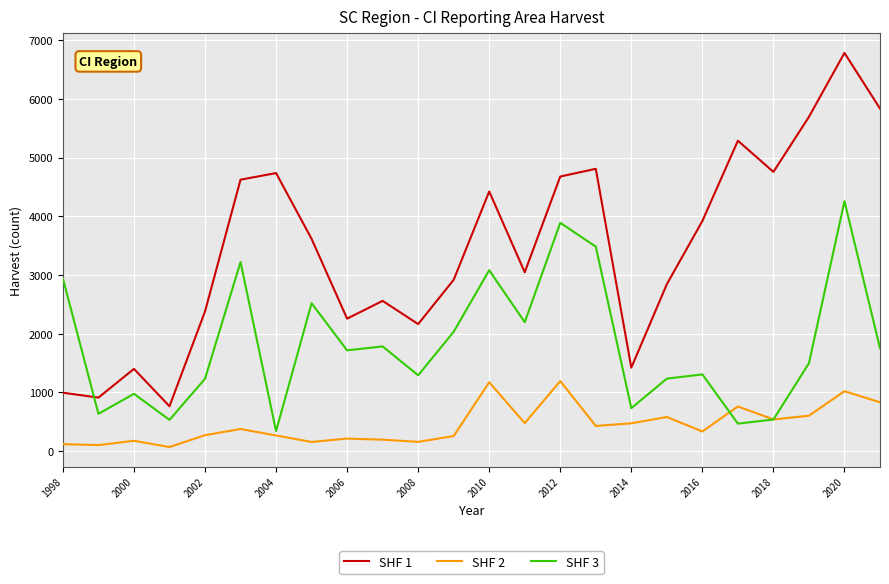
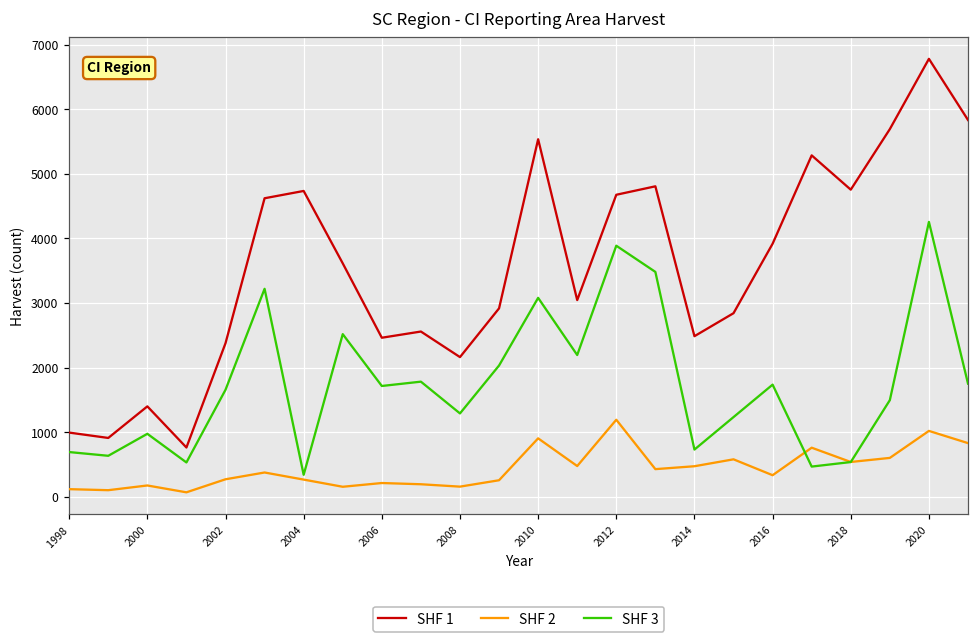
  {
    "SHF 1": {
      "1998": 1000,
      "2000": 1400,
      "2002": 2400,
      "2004": 4700,
-     "2006": 2300,
+     "2006": 2500,
      "2008": 2200,
-     "2010": 4400,
+     "2010": 5500,
      "2012": 4700,
-     "2014": 1400,
+     "2014": 2500,
      "2016": 3900,
      "2018": 4800,
      "2020": 6800
    },
    "SHF 2": {
      "1998": 100,
      "2000": 200,
      "2002": 300,
      "2004": 300,
      "2006": 200,
      "2008": 200,
-     "2010": 1200,
+     "2010": 900,
      "2012": 1200,
      "2014": 500,
      "2016": 300,
      "2020": 1000
    },
    "SHF 3": {
-     "1998": 2900,
+     "1998": 700,
      "2000": 1000,
-     "2002": 1200,
+     "2002": 1700,
      "2004": 300,
      "2006": 1700,
      "2008": 1300,
      "2010": 3100,
      "2012": 3900,
      "2014": 700,
-     "2016": 1300,
+     "2016": 1700,
      "2020": 4300
    }
  }
